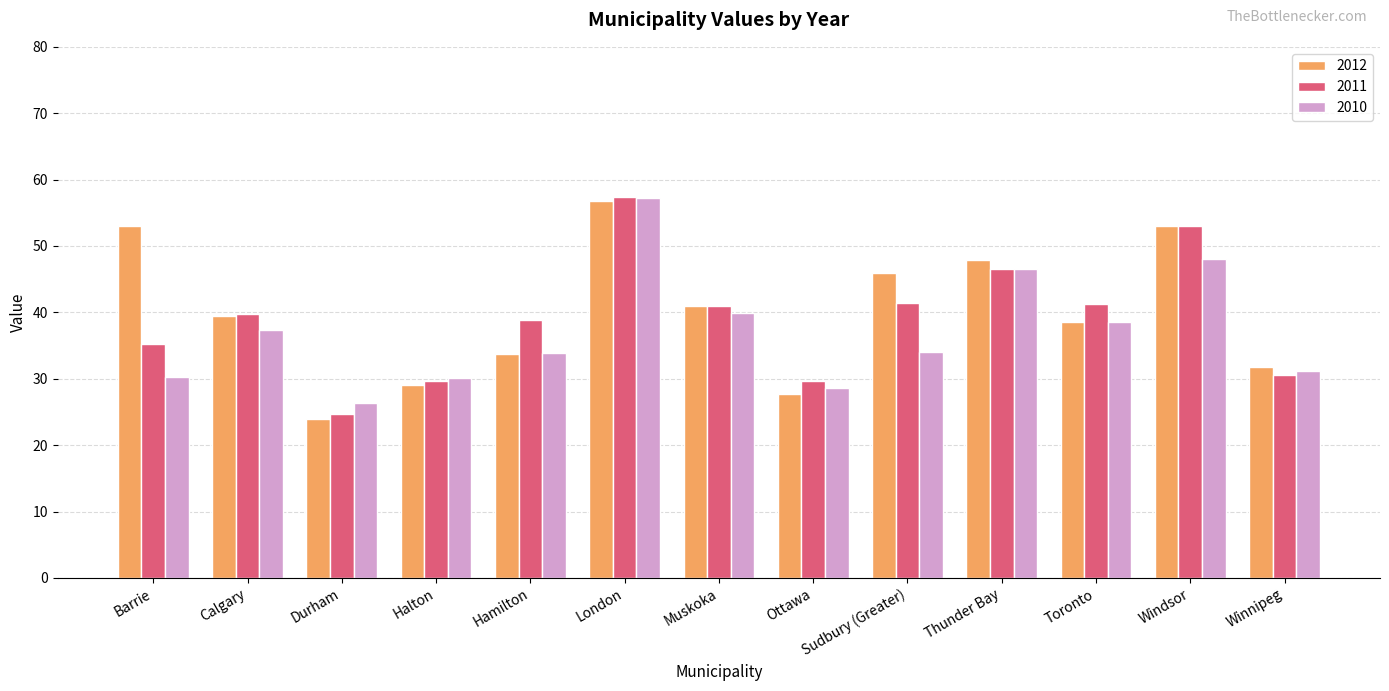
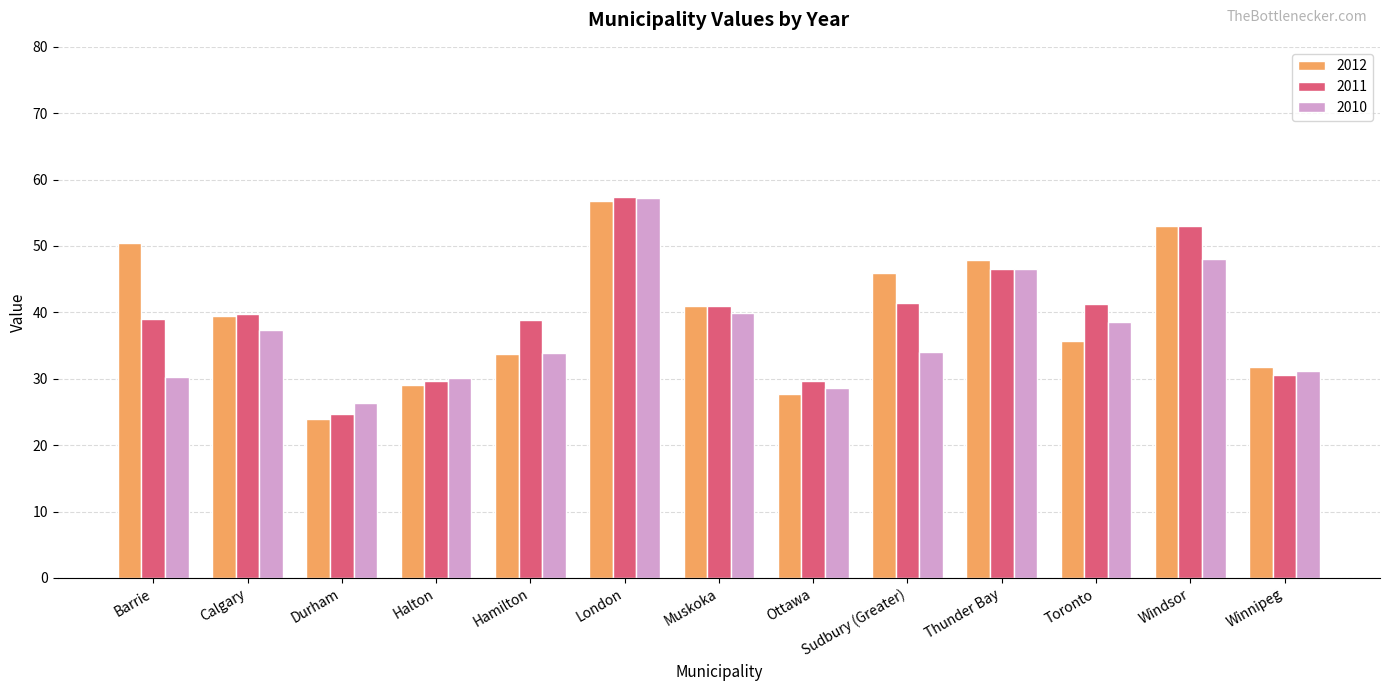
  {
    "2012": {
-     "Barrie": 53,
+     "Barrie": 50,
      "Calgary": 40,
      "Durham": 24,
      "Halton": 29,
      "Hamilton": 34,
      "London": 57,
      "Muskoka": 41,
      "Ottawa": 28,
      "Sudbury (Greater)": 46,
      "Thunder Bay": 48,
-     "Toronto": 39,
+     "Toronto": 36,
      "Windsor": 53,
      "Winnipeg": 32
    },
    "2011": {
-     "Barrie": 35,
+     "Barrie": 39,
      "Calgary": 40,
      "Durham": 25,
      "Halton": 30,
      "Hamilton": 39,
      "London": 57,
      "Muskoka": 41,
      "Ottawa": 30,
      "Sudbury (Greater)": 41,
      "Thunder Bay": 47,
      "Toronto": 41,
      "Windsor": 53,
      "Winnipeg": 31
    },
    "2010": {
      "Barrie": 30,
      "Calgary": 37,
      "Durham": 26,
      "Halton": 30,
      "Hamilton": 34,
      "London": 57,
      "Muskoka": 40,
      "Ottawa": 29,
      "Sudbury (Greater)": 34,
      "Thunder Bay": 47,
      "Toronto": 39,
      "Windsor": 48,
      "Winnipeg": 31
    }
  }
